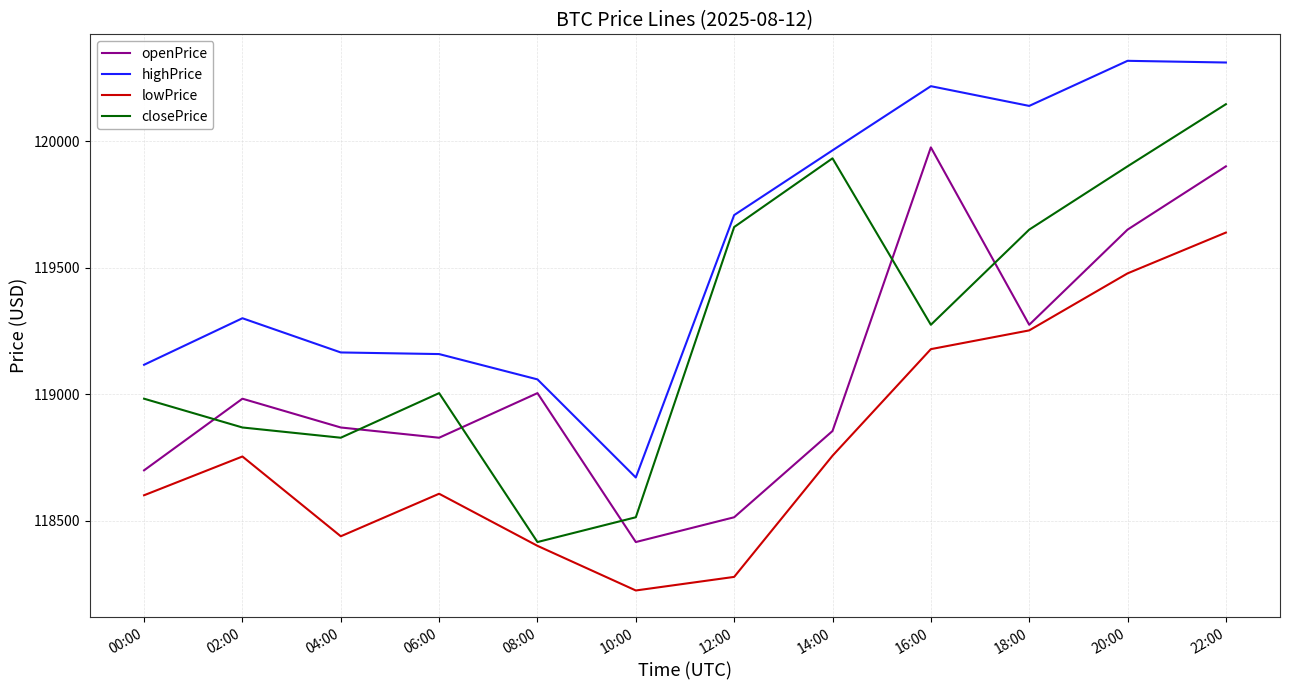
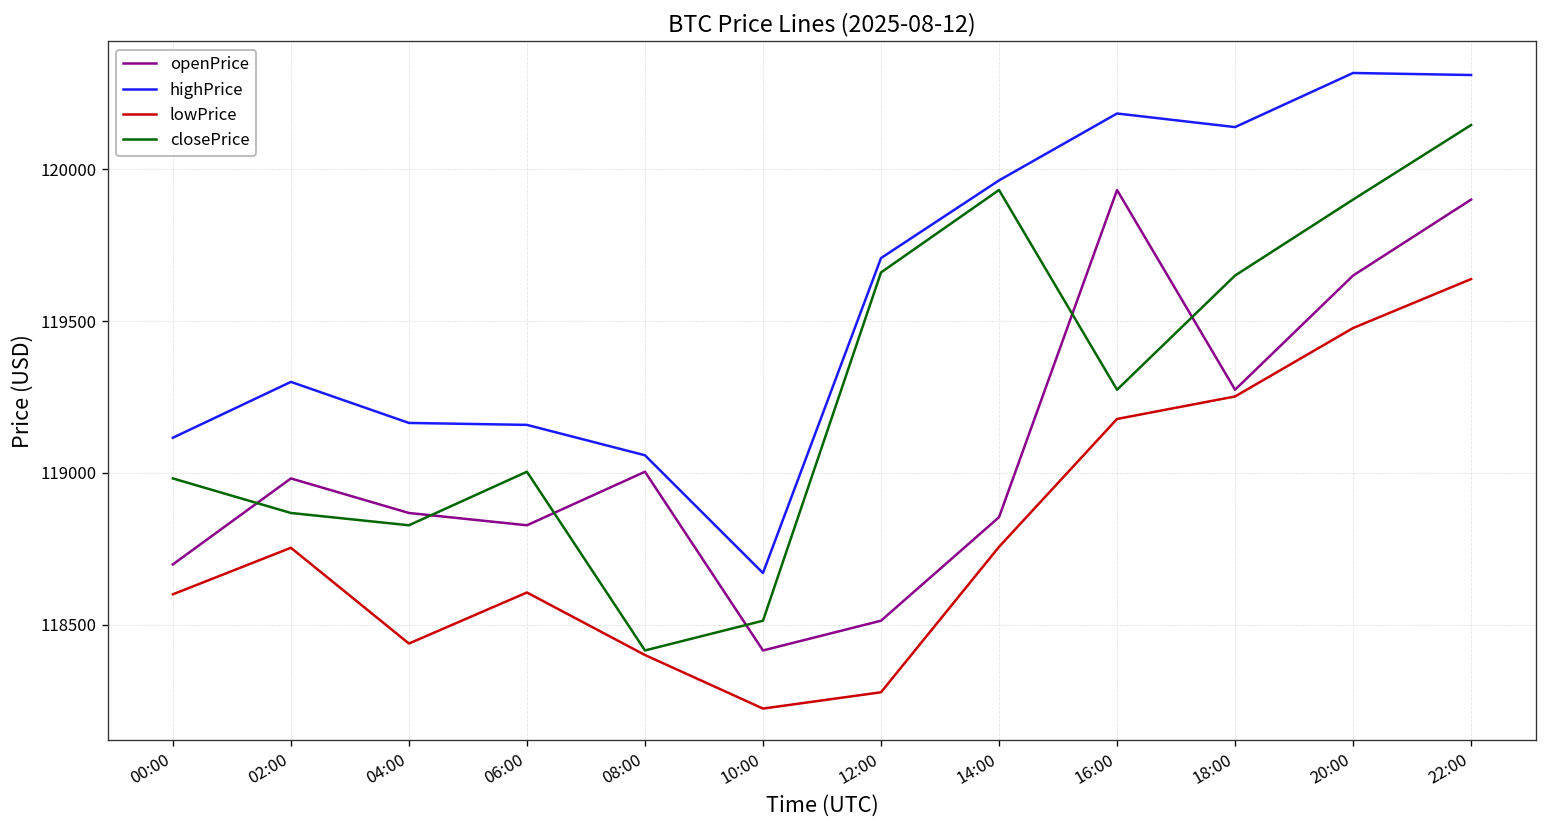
  {
    "openPrice": {
      "00:00": 118700,
      "02:00": 118980,
      "04:00": 118870,
      "06:00": 118830,
      "08:00": 119000,
      "10:00": 118420,
      "12:00": 118510,
      "14:00": 118850,
-     "16:00": 119980,
+     "16:00": 119930,
      "18:00": 119270,
      "20:00": 119650,
      "22:00": 119900
    },
    "highPrice": {
      "00:00": 119120,
      "02:00": 119300,
      "04:00": 119160,
      "06:00": 119160,
      "08:00": 119060,
      "10:00": 118670,
      "12:00": 119710,
      "14:00": 119960,
-     "16:00": 120220,
+     "16:00": 120180,
      "18:00": 120140,
      "20:00": 120320,
      "22:00": 120310
    },
    "lowPrice": {
      "00:00": 118600,
      "02:00": 118750,
      "04:00": 118440,
      "06:00": 118610,
      "08:00": 118400,
      "10:00": 118220,
      "12:00": 118280,
      "14:00": 118760,
      "16:00": 119180,
      "18:00": 119250,
      "20:00": 119480,
      "22:00": 119640
    },
    "closePrice": {
      "00:00": 118980,
      "02:00": 118870,
      "04:00": 118830,
      "06:00": 119000,
      "08:00": 118420,
      "10:00": 118510,
      "12:00": 119660,
      "14:00": 119930,
      "16:00": 119270,
      "18:00": 119650,
      "20:00": 119900,
      "22:00": 120150
    }
  }
